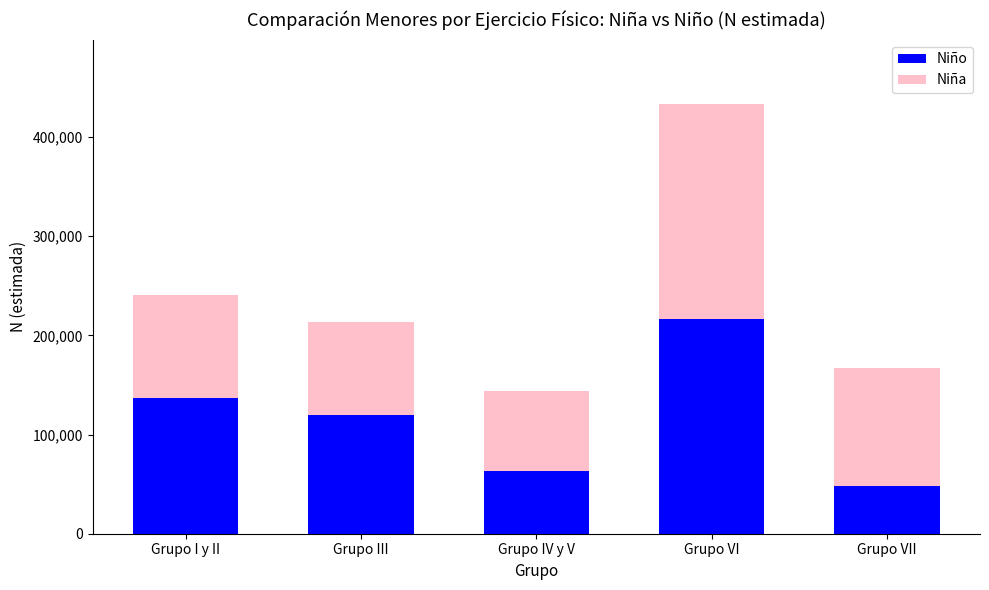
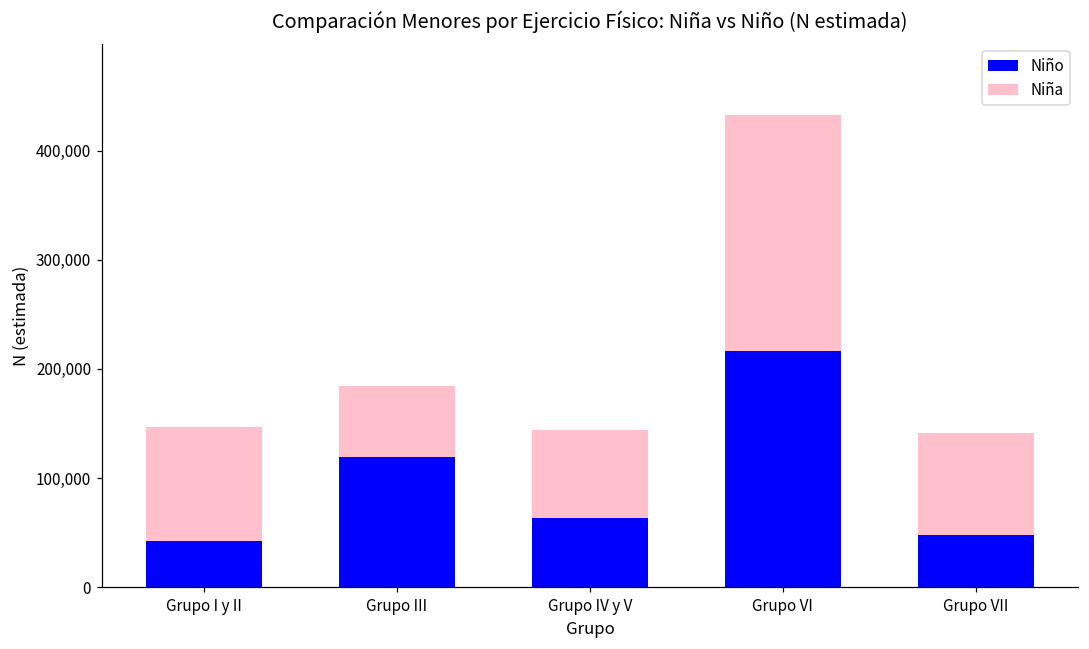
  {
    "Niño": {
-     "Grupo I y II": "140,000",
+     "Grupo I y II": "40,000",
      "Grupo III": "120,000",
      "Grupo IV y V": "60,000",
      "Grupo VI": "220,000",
      "Grupo VII": "50,000"
    },
    "Niña": {
      "Grupo I y II": "100,000",
-     "Grupo III": "90,000",
+     "Grupo III": "70,000",
      "Grupo IV y V": "80,000",
      "Grupo VI": "220,000",
-     "Grupo VII": "120,000"
+     "Grupo VII": "90,000"
    }
  }
